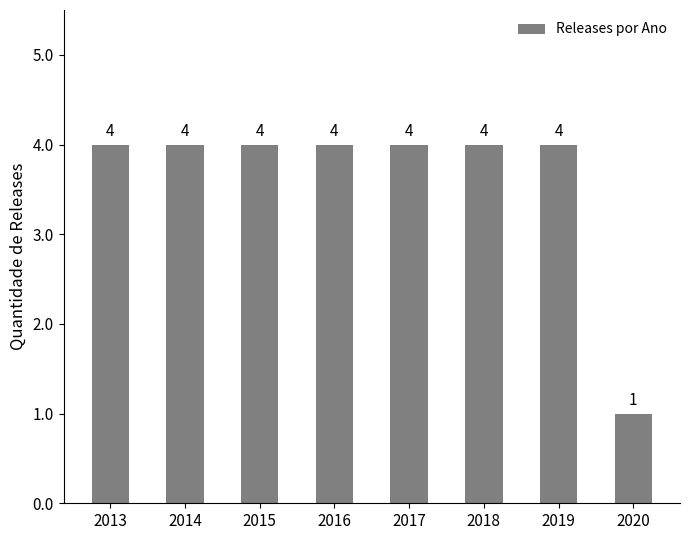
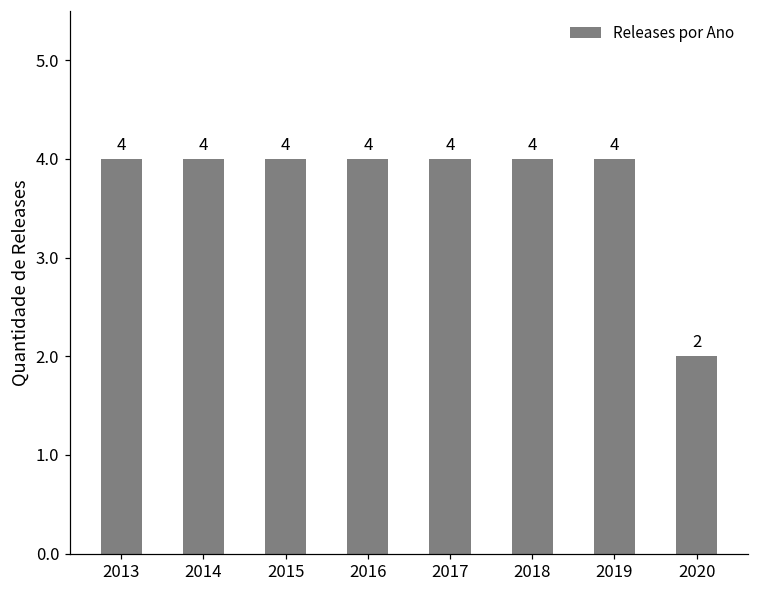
  {
    "2013": 4,
    "2014": 4,
    "2015": 4,
    "2016": 4,
    "2017": 4,
    "2018": 4,
    "2019": 4,
-   "2020": 1
+   "2020": 2
  }
